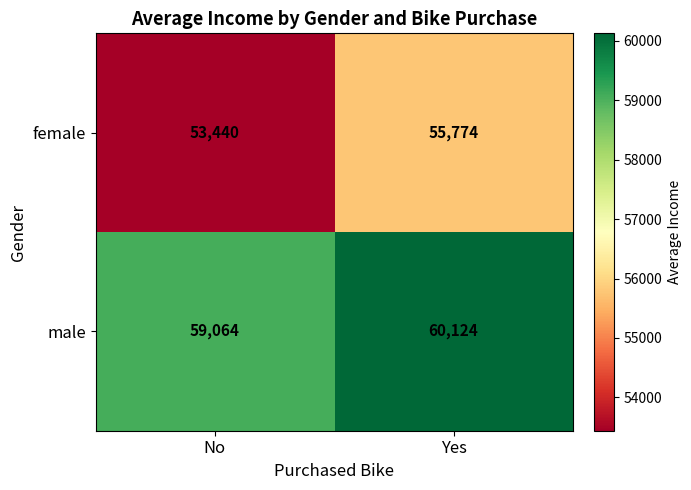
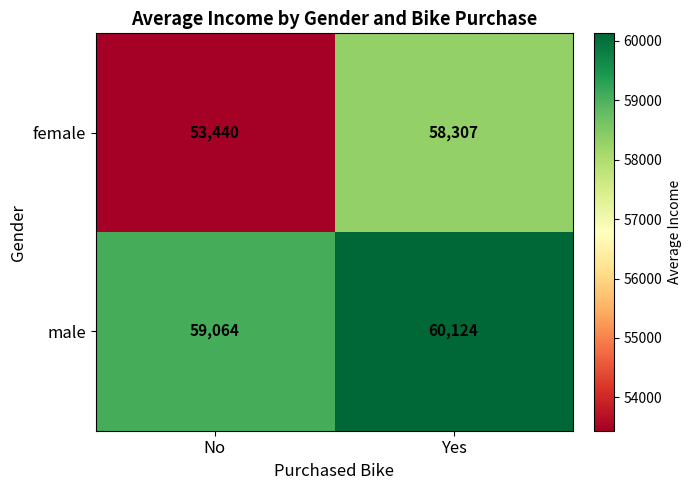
  {
    "female": {
      "No": "53,440",
-     "Yes": "55,774"
+     "Yes": "58,307"
    },
    "male": {
      "No": "59,064",
      "Yes": "60,124"
    }
  }
